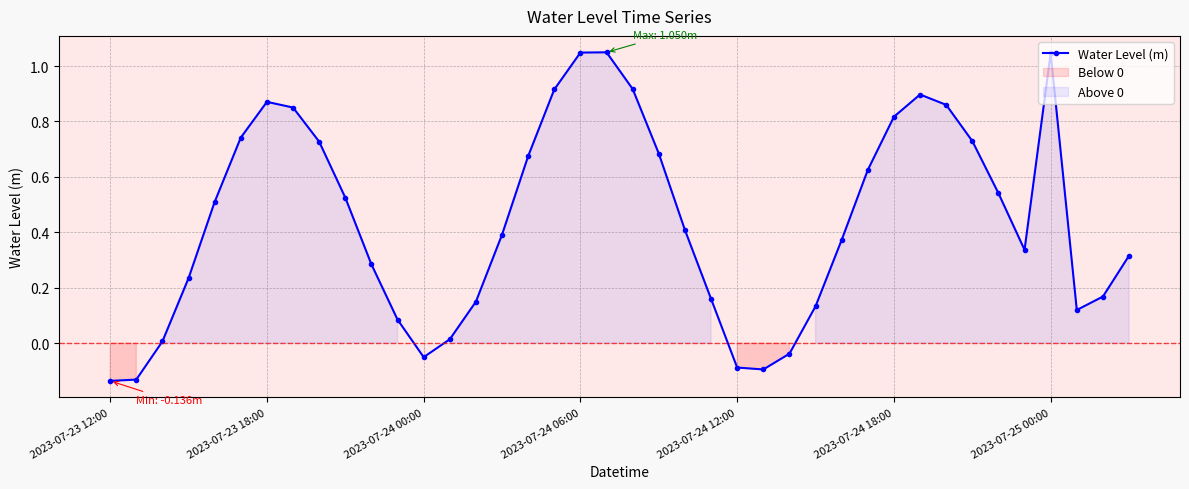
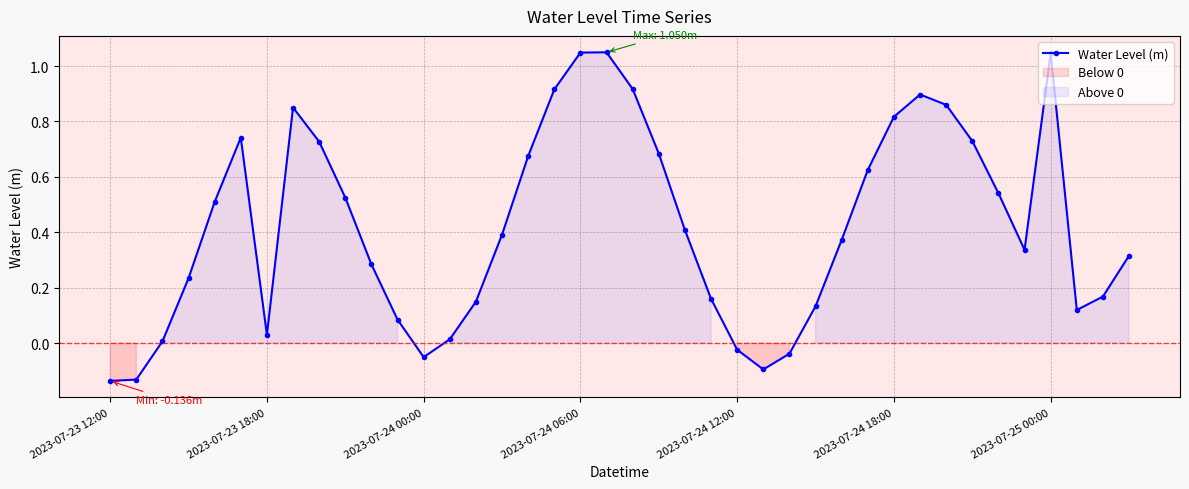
  {
    "2023-07-23 12:00": -0.14,
-   "2023-07-23 18:00": 0.87,
+   "2023-07-23 18:00": 0.03,
    "2023-07-24 00:00": -0.05,
    "2023-07-24 06:00": 1.05,
-   "2023-07-24 12:00": -0.09,
+   "2023-07-24 12:00": -0.02,
    "2023-07-24 18:00": 0.82
  }
